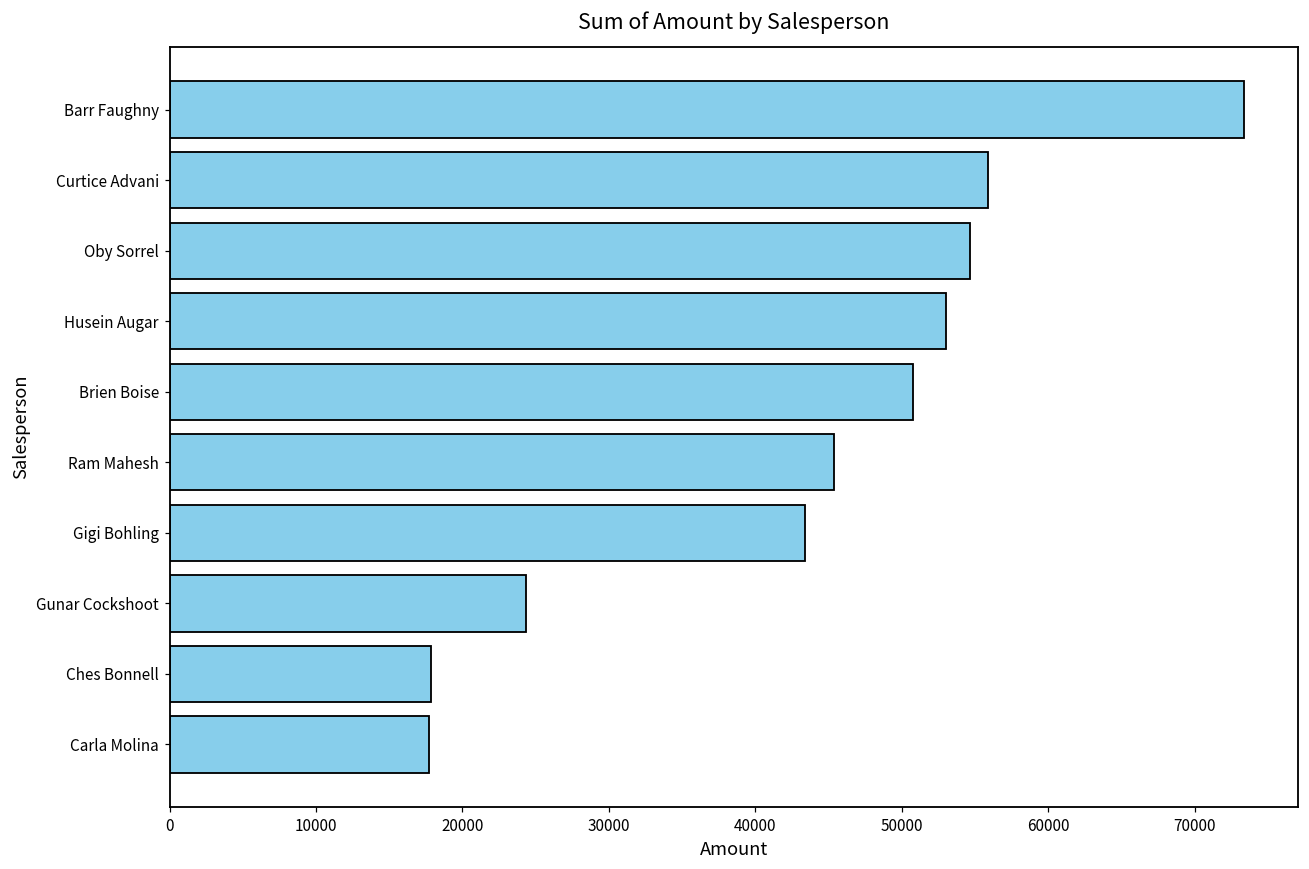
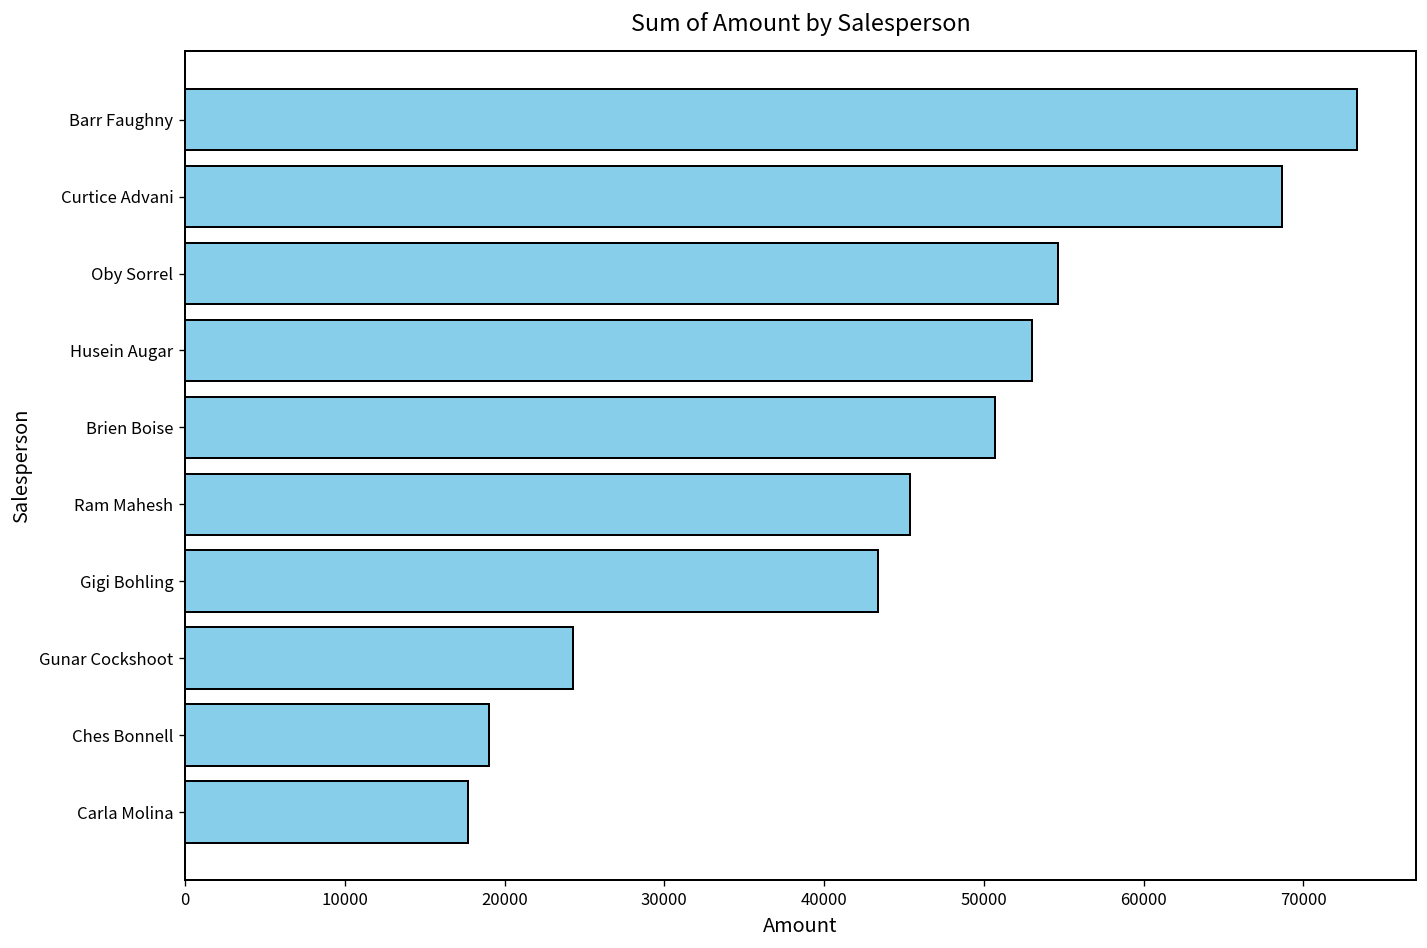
  {
    "Barr Faughny": 73400,
-   "Curtice Advani": 55900,
+   "Curtice Advani": 68700,
    "Oby Sorrel": 54600,
    "Husein Augar": 53000,
    "Brien Boise": 50700,
    "Ram Mahesh": 45400,
    "Gigi Bohling": 43400,
    "Gunar Cockshoot": 24300,
-   "Ches Bonnell": 17800,
+   "Ches Bonnell": 19000,
    "Carla Molina": 17700
  }
